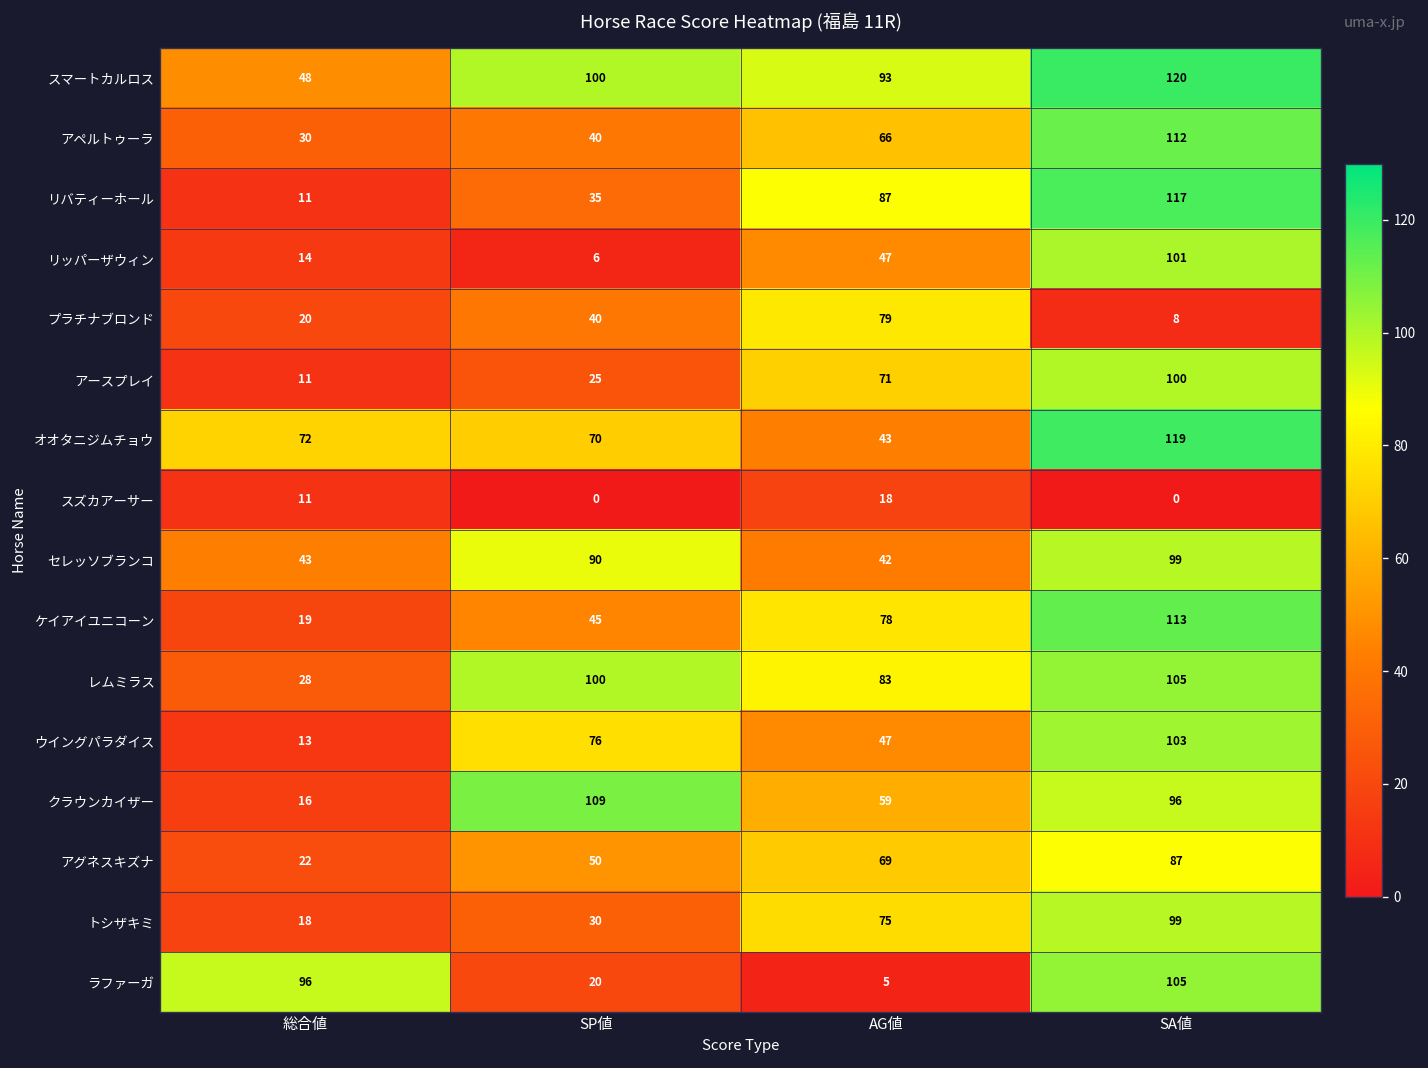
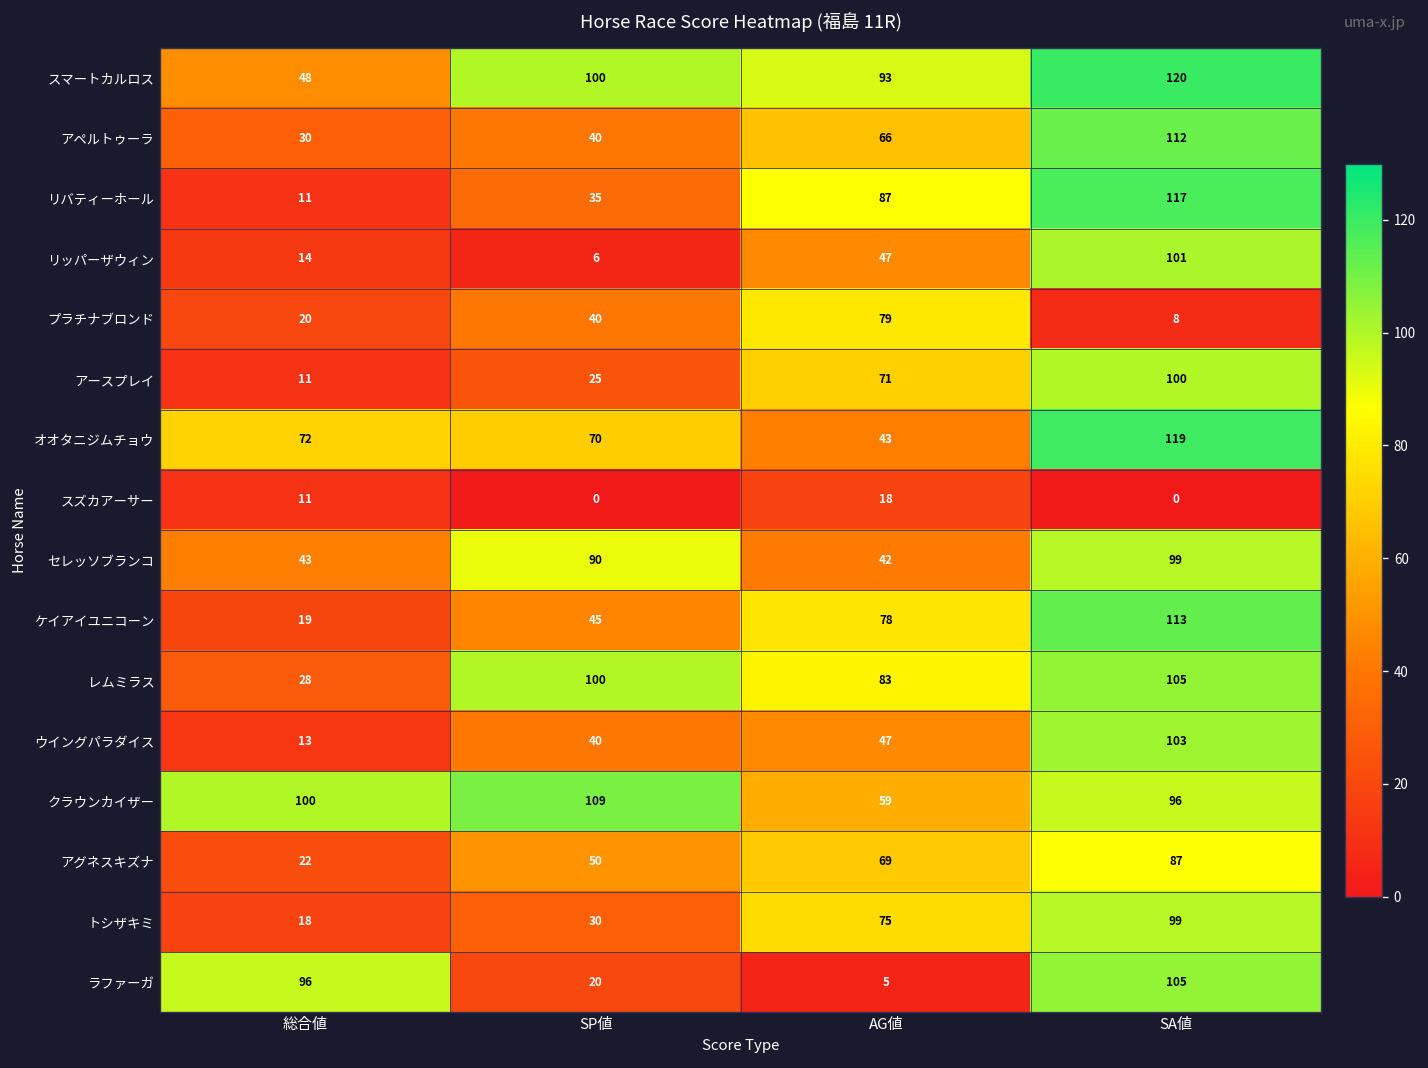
  {
    "スマートカルロス": {
      "総合値": 48,
      "SP値": 100,
      "AG値": 93,
      "SA値": 120
    },
    "アペルトゥーラ": {
      "総合値": 30,
      "SP値": 40,
      "AG値": 66,
      "SA値": 112
    },
    "リバティーホール": {
      "総合値": 11,
      "SP値": 35,
      "AG値": 87,
      "SA値": 117
    },
    "リッパーザウィン": {
      "総合値": 14,
      "SP値": 6,
      "AG値": 47,
      "SA値": 101
    },
    "プラチナブロンド": {
      "総合値": 20,
      "SP値": 40,
      "AG値": 79,
      "SA値": 8
    },
    "アースプレイ": {
      "総合値": 11,
      "SP値": 25,
      "AG値": 71,
      "SA値": 100
    },
    "オオタニジムチョウ": {
      "総合値": 72,
      "SP値": 70,
      "AG値": 43,
      "SA値": 119
    },
    "スズカアーサー": {
      "総合値": 11,
      "SP値": 0,
      "AG値": 18,
      "SA値": 0
    },
    "セレッソブランコ": {
      "総合値": 43,
      "SP値": 90,
      "AG値": 42,
      "SA値": 99
    },
    "ケイアイユニコーン": {
      "総合値": 19,
      "SP値": 45,
      "AG値": 78,
      "SA値": 113
    },
    "レムミラス": {
      "総合値": 28,
      "SP値": 100,
      "AG値": 83,
      "SA値": 105
    },
    "ウイングパラダイス": {
      "総合値": 13,
-     "SP値": 76,
+     "SP値": 40,
      "AG値": 47,
      "SA値": 103
    },
    "クラウンカイザー": {
-     "総合値": 16,
+     "総合値": 100,
      "SP値": 109,
      "AG値": 59,
      "SA値": 96
    },
    "アグネスキズナ": {
      "総合値": 22,
      "SP値": 50,
      "AG値": 69,
      "SA値": 87
    },
    "トシザキミ": {
      "総合値": 18,
      "SP値": 30,
      "AG値": 75,
      "SA値": 99
    },
    "ラファーガ": {
      "総合値": 96,
      "SP値": 20,
      "AG値": 5,
      "SA値": 105
    }
  }
